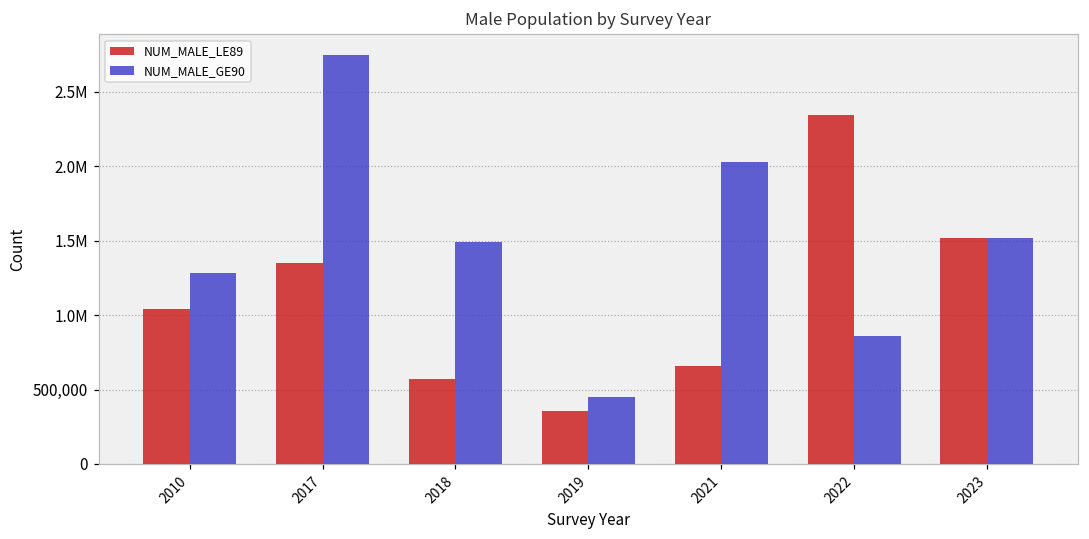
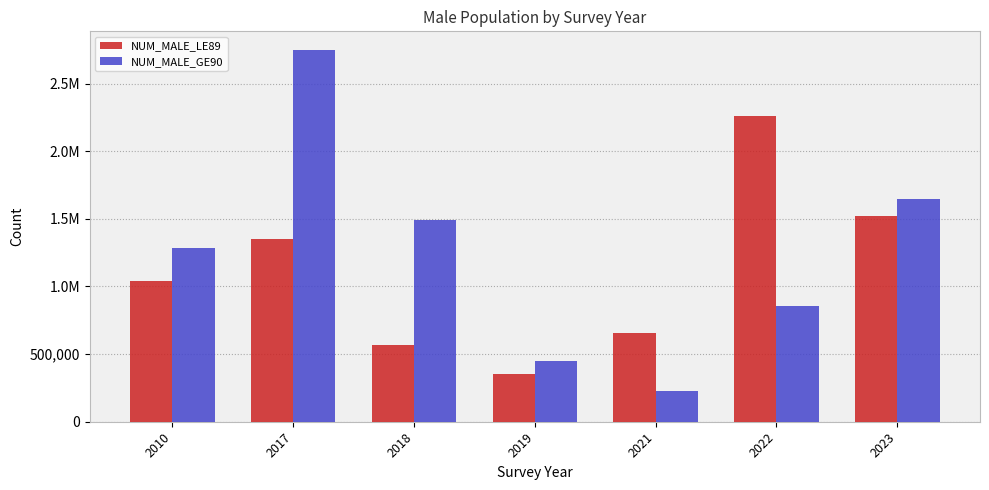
  {
    "NUM_MALE_LE89": {
      "2010": "1,040,000",
      "2017": "1,350,000",
      "2018": "570,000",
      "2019": "350,000",
      "2021": "660,000",
-     "2022": "2,350,000",
+     "2022": "2,260,000",
      "2023": "1,520,000"
    },
    "NUM_MALE_GE90": {
      "2010": "1,280,000",
      "2017": "2,750,000",
      "2018": "1,490,000",
      "2019": "450,000",
-     "2021": "2,030,000",
+     "2021": "230,000",
      "2022": "860,000",
-     "2023": "1,520,000"
+     "2023": "1,650,000"
    }
  }
